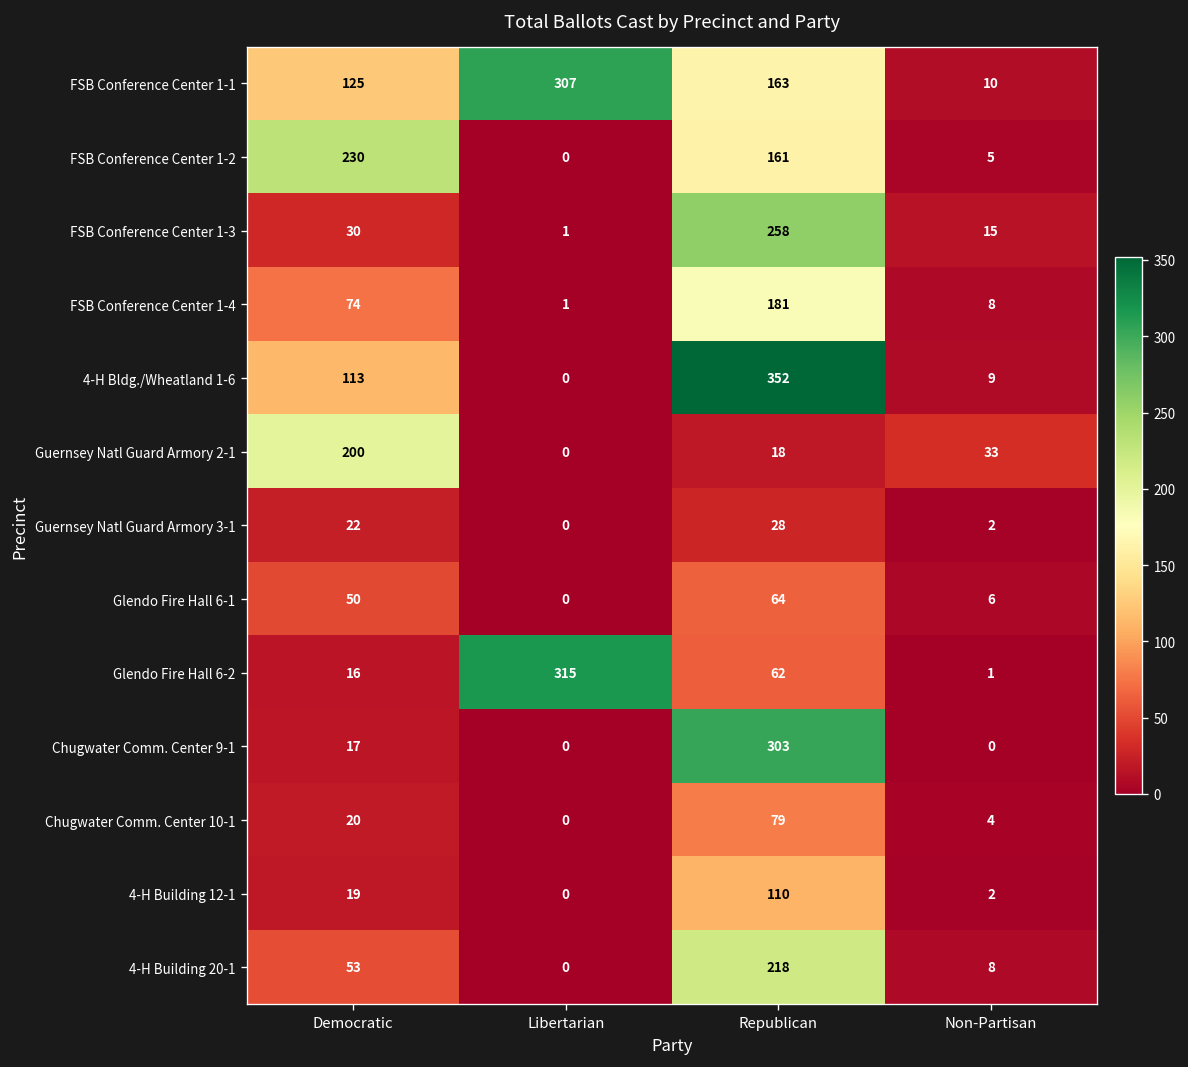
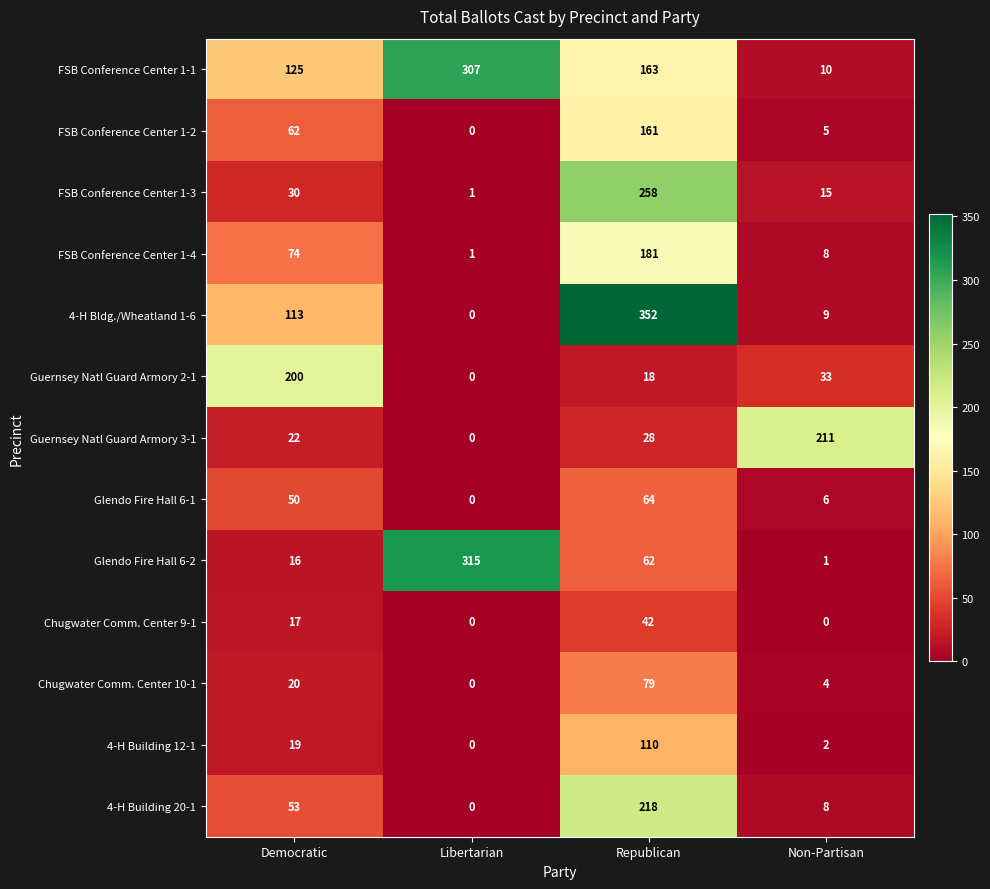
  {
    "FSB Conference Center 1-1": {
      "Democratic": 125,
      "Libertarian": 307,
      "Republican": 163,
      "Non-Partisan": 10
    },
    "FSB Conference Center 1-2": {
-     "Democratic": 230,
+     "Democratic": 62,
      "Libertarian": 0,
      "Republican": 161,
      "Non-Partisan": 5
    },
    "FSB Conference Center 1-3": {
      "Democratic": 30,
      "Libertarian": 1,
      "Republican": 258,
      "Non-Partisan": 15
    },
    "FSB Conference Center 1-4": {
      "Democratic": 74,
      "Libertarian": 1,
      "Republican": 181,
      "Non-Partisan": 8
    },
    "4-H Bldg./Wheatland 1-6": {
      "Democratic": 113,
      "Libertarian": 0,
      "Republican": 352,
      "Non-Partisan": 9
    },
    "Guernsey Natl Guard Armory 2-1": {
      "Democratic": 200,
      "Libertarian": 0,
      "Republican": 18,
      "Non-Partisan": 33
    },
    "Guernsey Natl Guard Armory 3-1": {
      "Democratic": 22,
      "Libertarian": 0,
      "Republican": 28,
-     "Non-Partisan": 2
+     "Non-Partisan": 211
    },
    "Glendo Fire Hall 6-1": {
      "Democratic": 50,
      "Libertarian": 0,
      "Republican": 64,
      "Non-Partisan": 6
    },
    "Glendo Fire Hall 6-2": {
      "Democratic": 16,
      "Libertarian": 315,
      "Republican": 62,
      "Non-Partisan": 1
    },
    "Chugwater Comm. Center 9-1": {
      "Democratic": 17,
      "Libertarian": 0,
-     "Republican": 303,
+     "Republican": 42,
      "Non-Partisan": 0
    },
    "Chugwater Comm. Center 10-1": {
      "Democratic": 20,
      "Libertarian": 0,
      "Republican": 79,
      "Non-Partisan": 4
    },
    "4-H Building 12-1": {
      "Democratic": 19,
      "Libertarian": 0,
      "Republican": 110,
      "Non-Partisan": 2
    },
    "4-H Building 20-1": {
      "Democratic": 53,
      "Libertarian": 0,
      "Republican": 218,
      "Non-Partisan": 8
    }
  }
